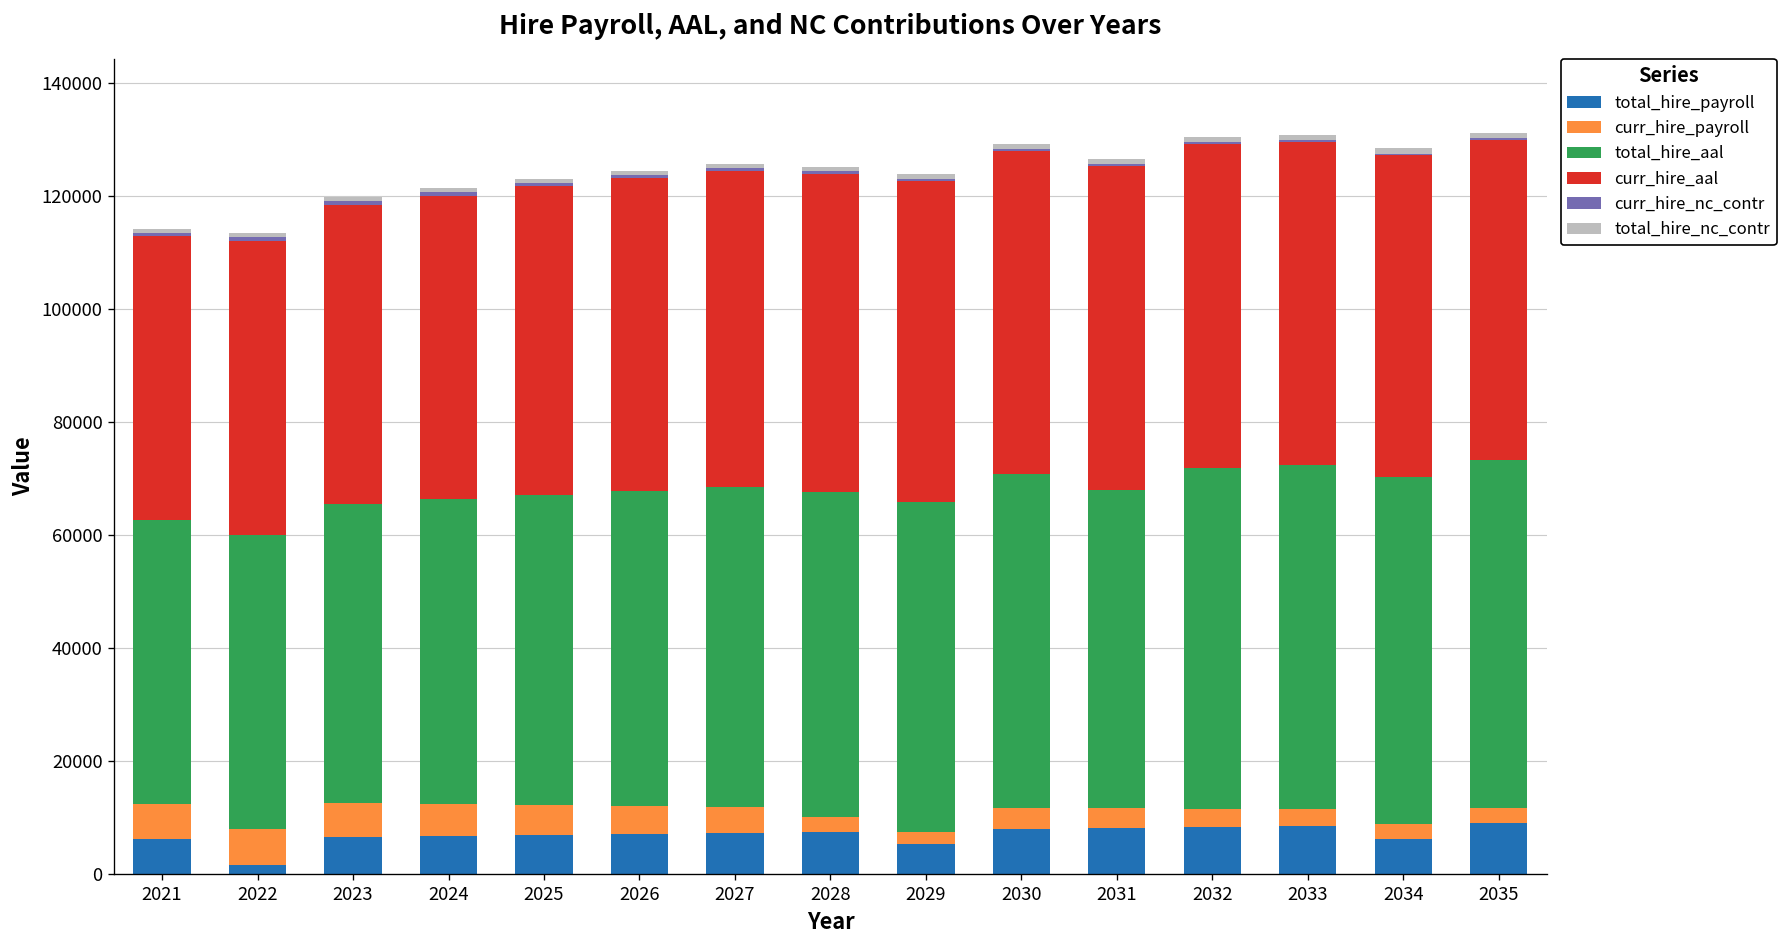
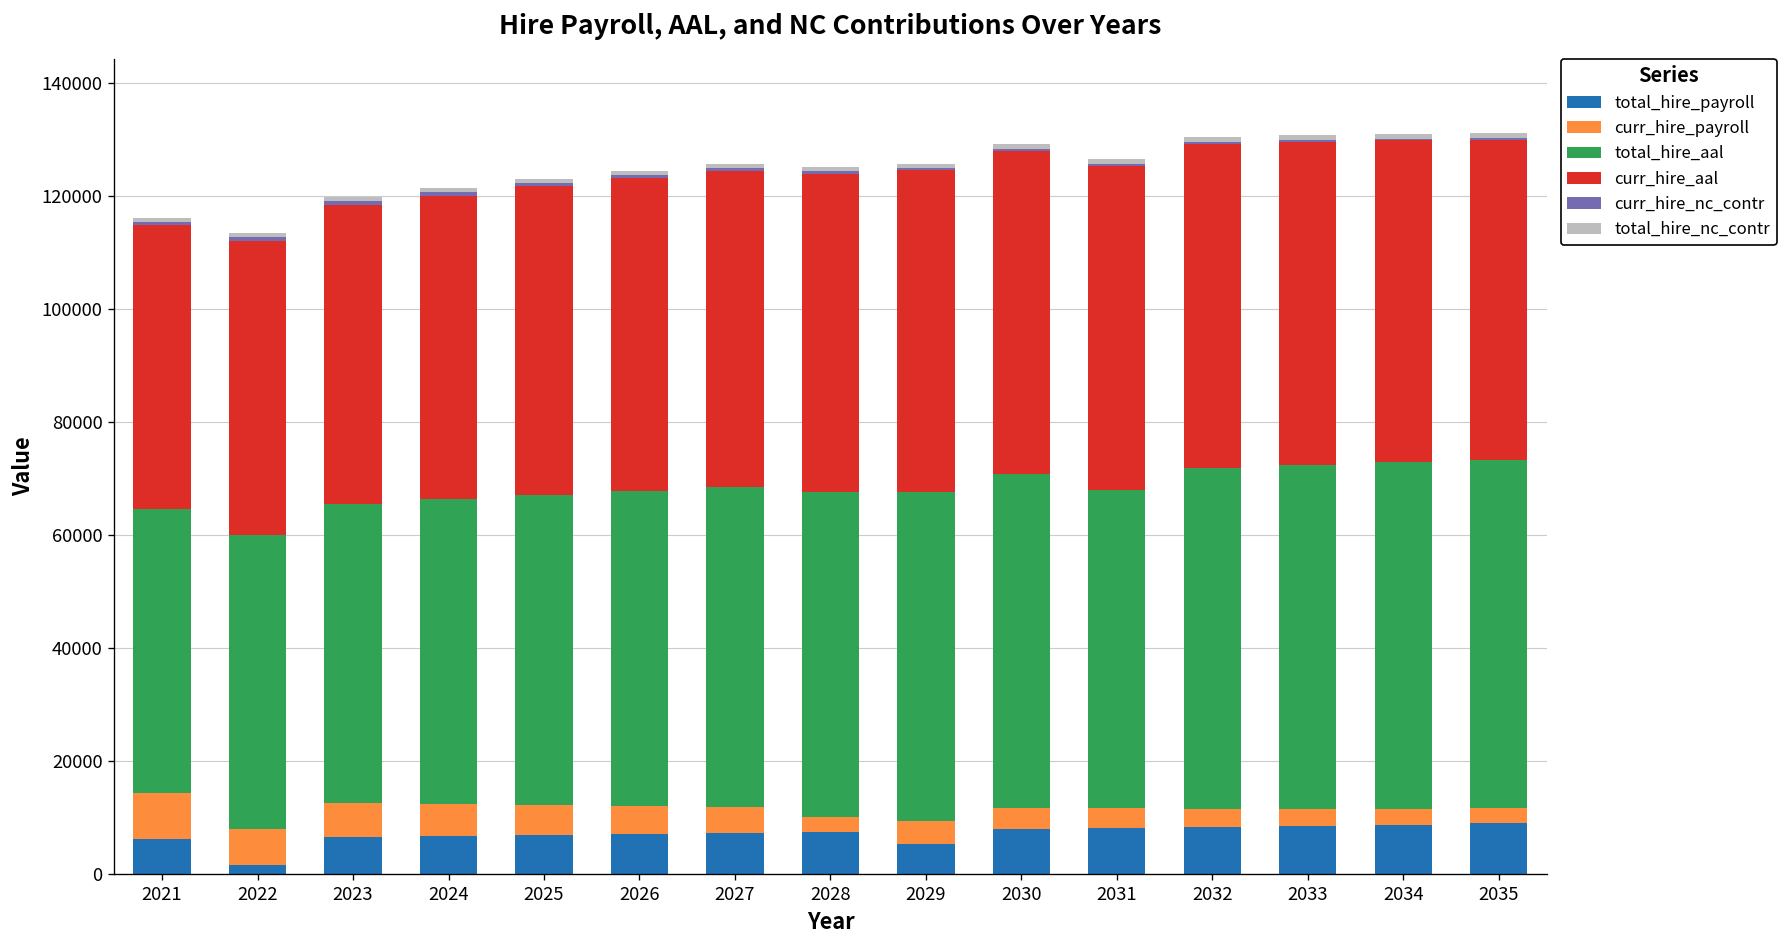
  {
    "total_hire_payroll": {
      "2021": 6000,
      "2022": 2000,
      "2023": 7000,
      "2024": 7000,
      "2025": 7000,
      "2026": 7000,
      "2027": 7000,
      "2028": 8000,
      "2029": 5000,
      "2030": 8000,
      "2031": 8000,
      "2032": 8000,
      "2033": 9000,
-     "2034": 6000,
+     "2034": 9000,
      "2035": 9000
    },
    "curr_hire_payroll": {
-     "2021": 6000,
+     "2021": 8000,
      "2022": 6000,
      "2023": 6000,
      "2024": 6000,
      "2025": 5000,
      "2026": 5000,
      "2027": 5000,
      "2028": 3000,
-     "2029": 2000,
+     "2029": 4000,
      "2030": 4000,
      "2031": 4000,
      "2032": 3000,
      "2033": 3000,
      "2034": 3000,
      "2035": 3000
    },
    "total_hire_aal": {
      "2021": 50000,
      "2022": 52000,
      "2023": 53000,
      "2024": 54000,
      "2025": 55000,
      "2026": 56000,
      "2027": 57000,
      "2028": 57000,
      "2029": 58000,
      "2030": 59000,
      "2031": 56000,
      "2032": 60000,
      "2033": 61000,
      "2034": 61000,
      "2035": 62000
    },
    "curr_hire_aal": {
      "2021": 50000,
      "2022": 52000,
      "2023": 53000,
      "2024": 54000,
      "2025": 55000,
      "2026": 55000,
      "2027": 56000,
      "2028": 56000,
      "2029": 57000,
      "2030": 57000,
      "2031": 57000,
      "2032": 57000,
      "2033": 57000,
      "2034": 57000,
      "2035": 57000
    },
    "curr_hire_nc_contr": {
      "2021": 1000,
      "2022": 1000,
      "2023": 1000,
      "2024": 1000,
      "2025": 1000
    },
    "total_hire_nc_contr": {
      "2021": 1000,
      "2022": 1000,
      "2023": 1000,
      "2024": 1000,
      "2025": 1000,
      "2026": 1000,
      "2027": 1000,
      "2028": 1000,
      "2029": 1000,
      "2030": 1000,
      "2031": 1000,
      "2032": 1000,
      "2033": 1000,
      "2034": 1000,
      "2035": 1000
    }
  }
